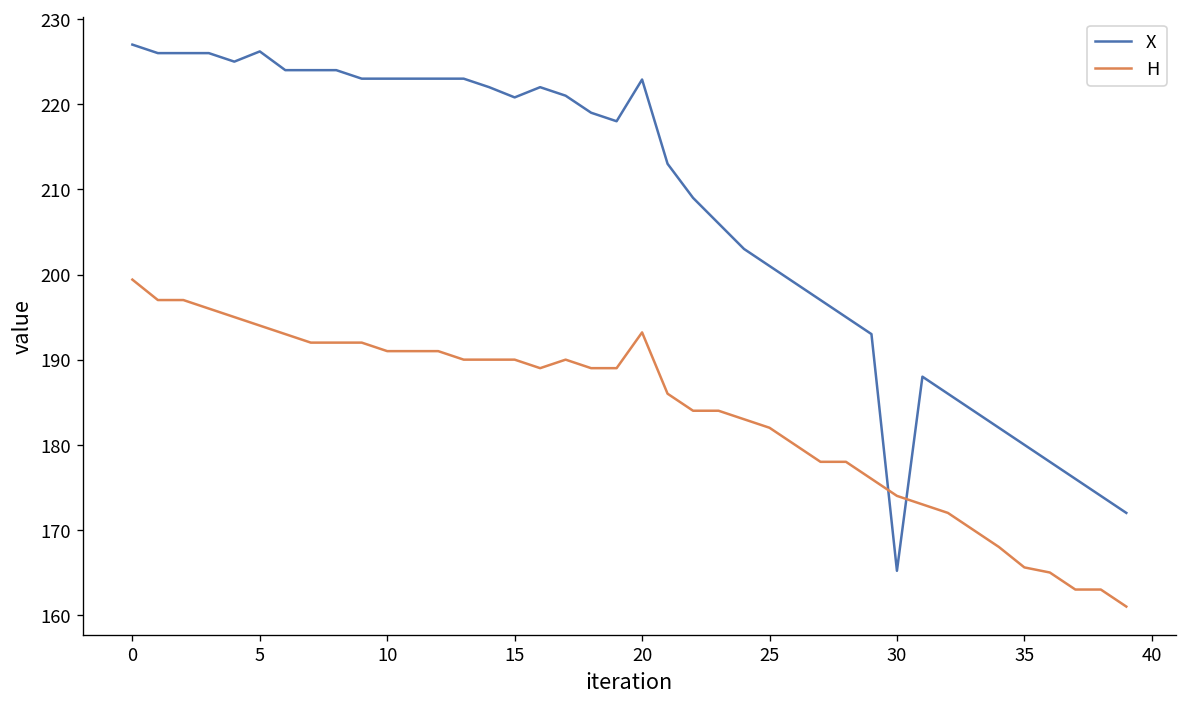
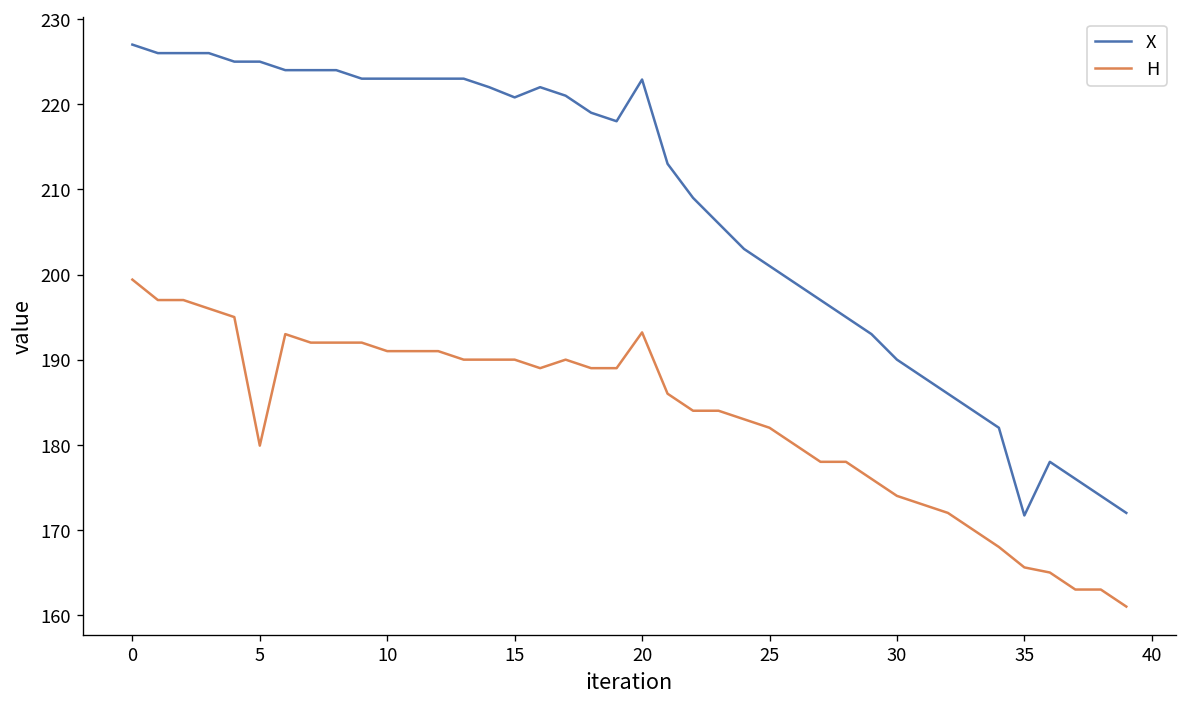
  {
    "X": {
      "0": 227,
-     "5": 226,
+     "5": 225,
      "10": 223,
      "15": 221,
      "20": 223,
      "25": 201,
-     "30": 165,
-     "35": 180
+     "30": 190,
+     "35": 172
    },
    "H": {
      "0": 199,
-     "5": 194,
+     "5": 180,
      "10": 191,
      "15": 190,
      "20": 193,
      "25": 182,
      "30": 174,
      "35": 166
    }
  }
